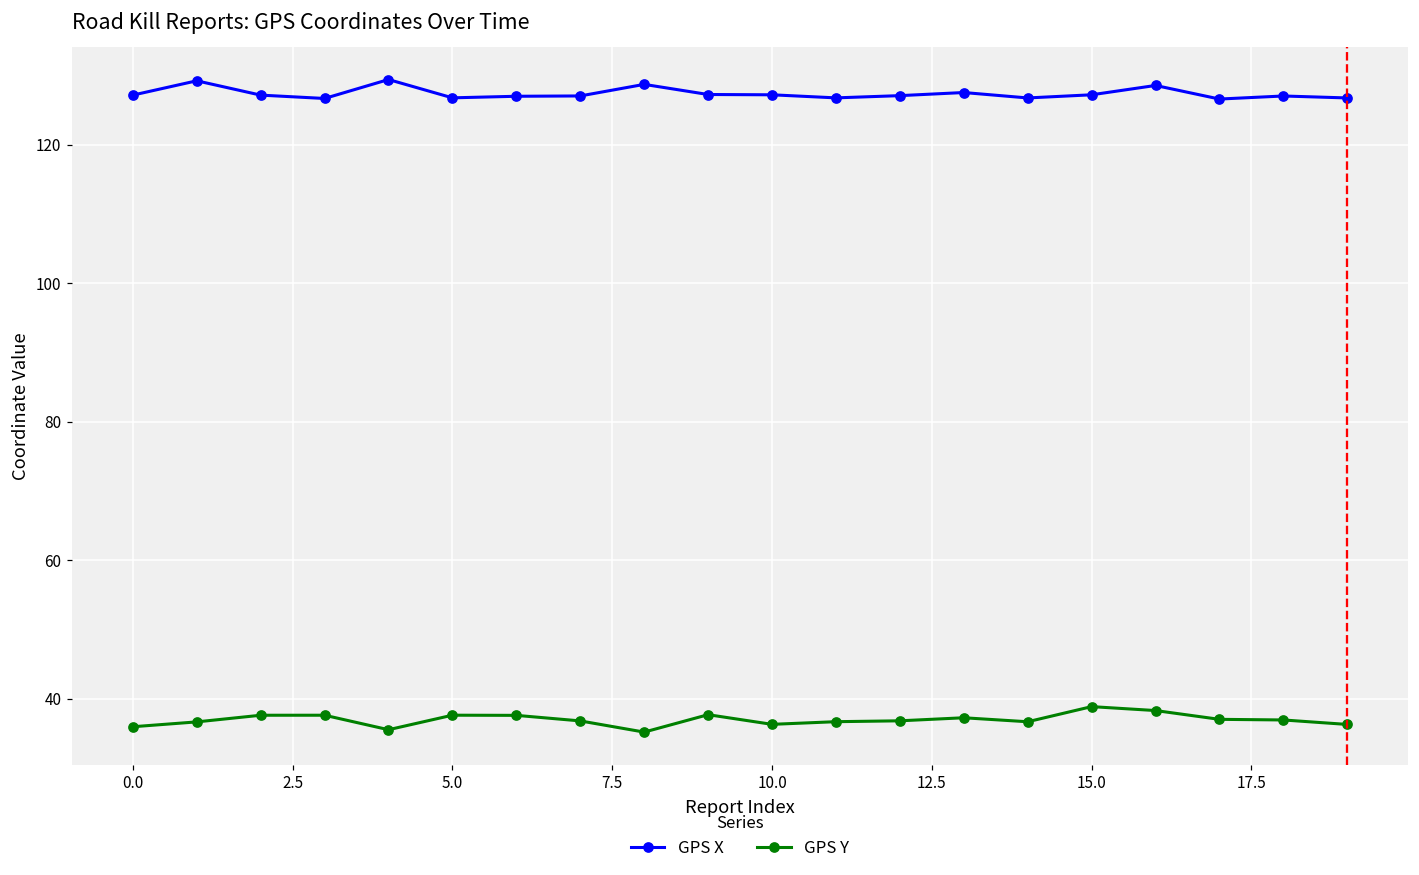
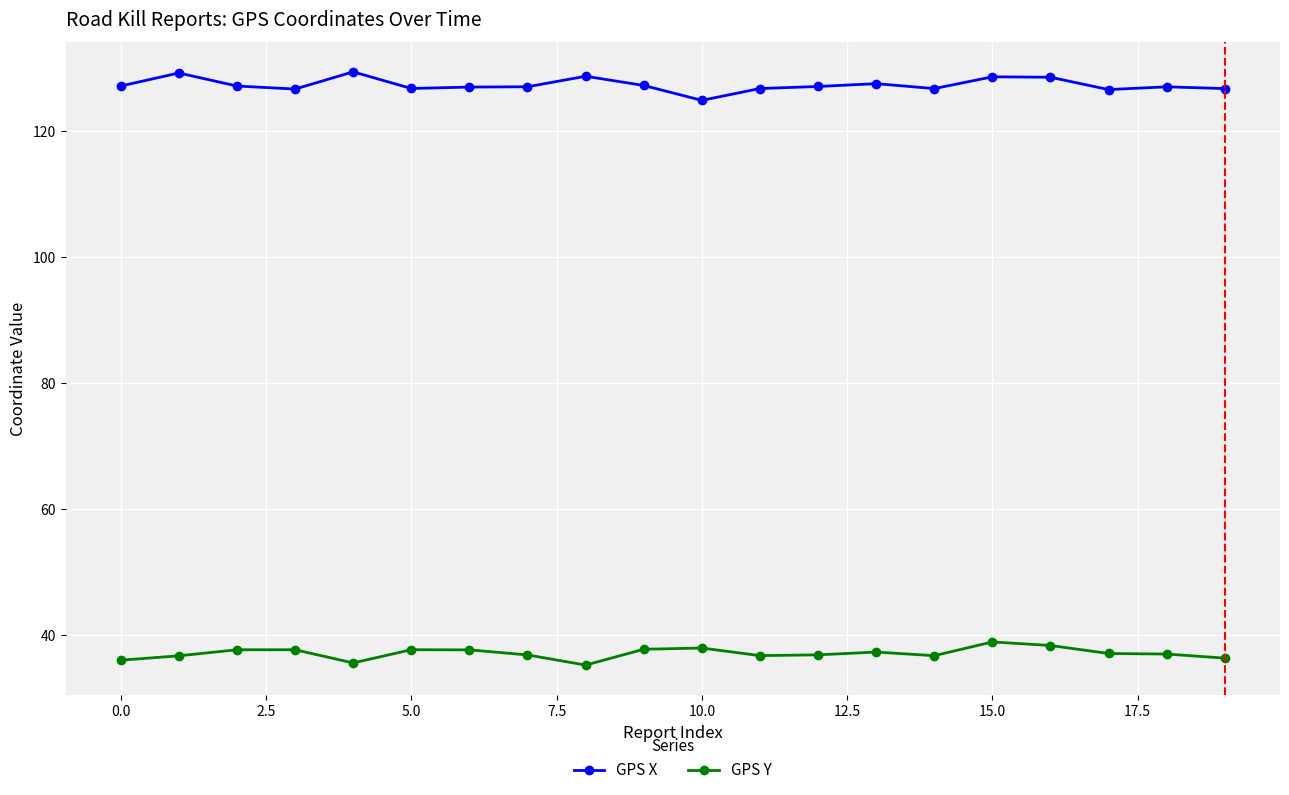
  {
    "GPS X": {
      "0.0": 127,
      "5.0": 127,
-     "10.0": 127,
-     "15.0": 127
+     "10.0": 125,
+     "15.0": 129
    },
    "GPS Y": {
      "0.0": 36,
      "5.0": 38,
-     "10.0": 36,
+     "10.0": 38,
      "15.0": 39
    }
  }
